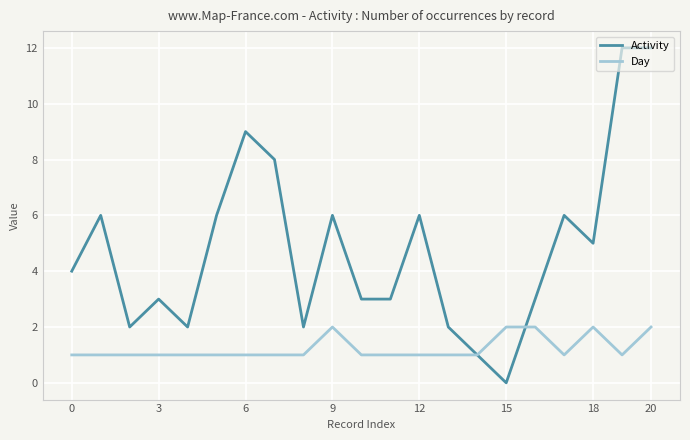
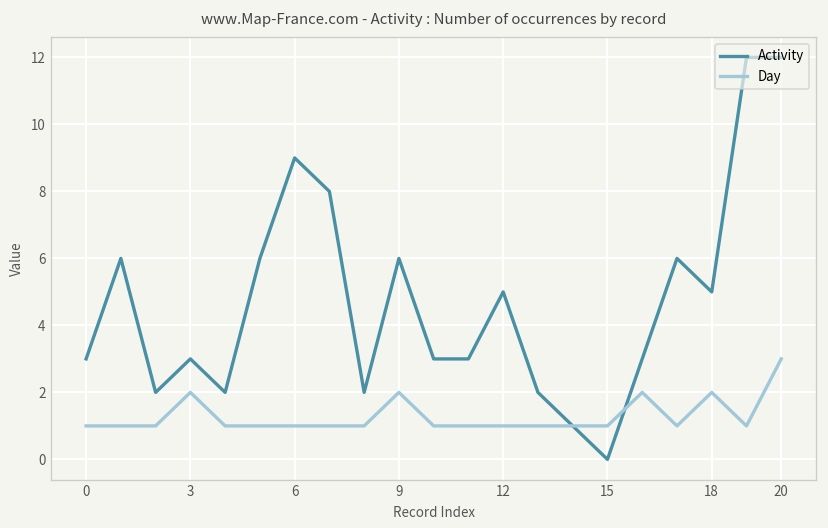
  {
    "Activity": {
-     "0": 4,
+     "0": 3,
      "3": 3,
      "6": 9,
      "9": 6,
-     "12": 6,
+     "12": 5,
      "15": 0,
      "18": 5
    },
    "Day": {
      "0": 1,
-     "3": 1,
+     "3": 2,
      "6": 1,
      "9": 2,
      "12": 1,
-     "15": 2,
+     "15": 1,
      "18": 2,
-     "20": 2
+     "20": 3
    }
  }
